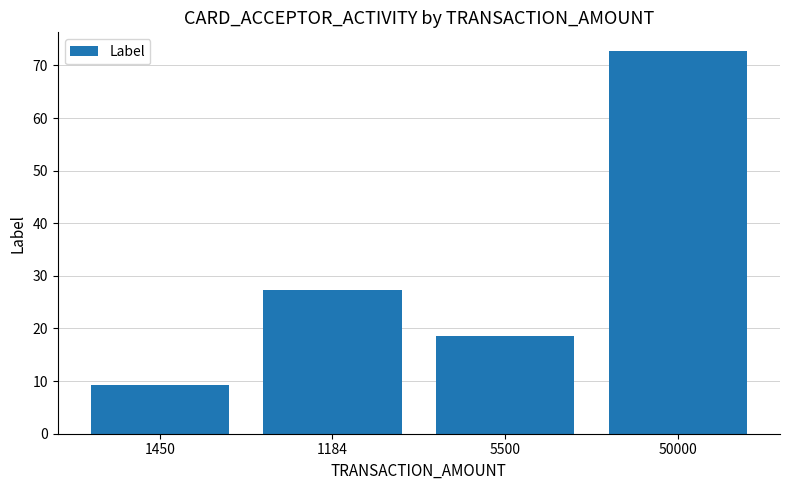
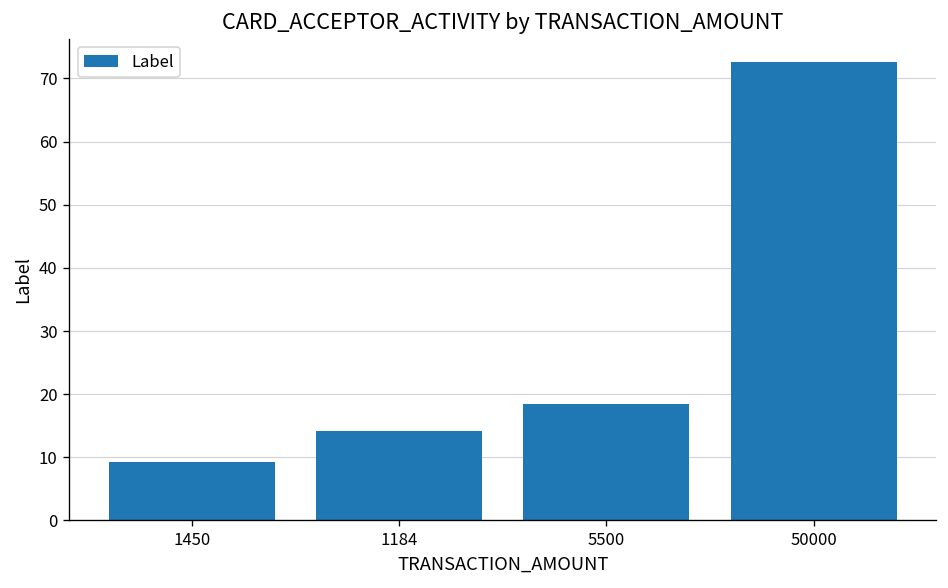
  {
    "1450": 9,
-   "1184": 27,
+   "1184": 14,
    "5500": 19,
    "50000": 73
  }
